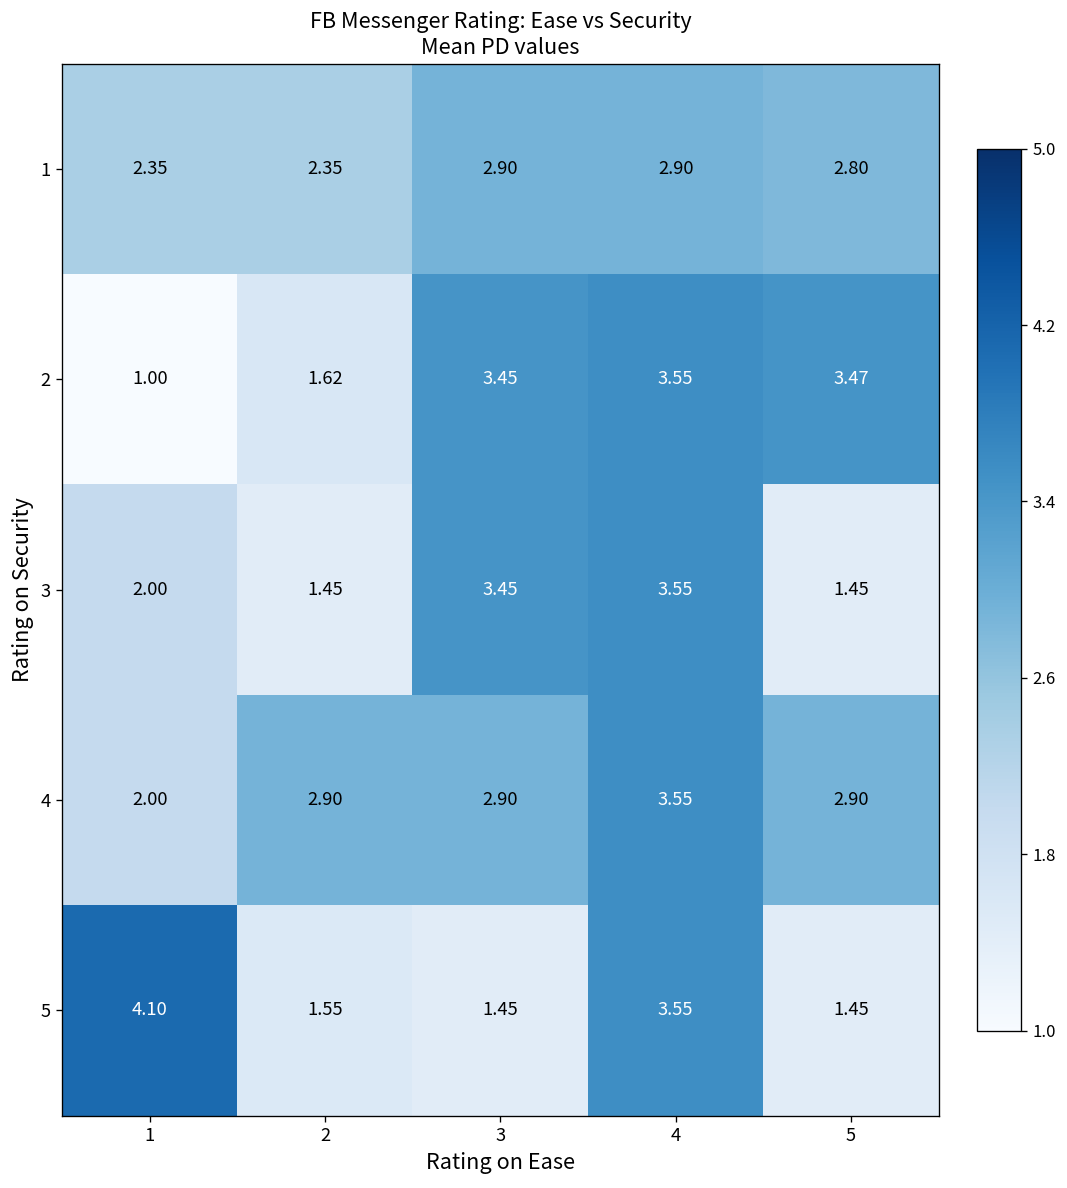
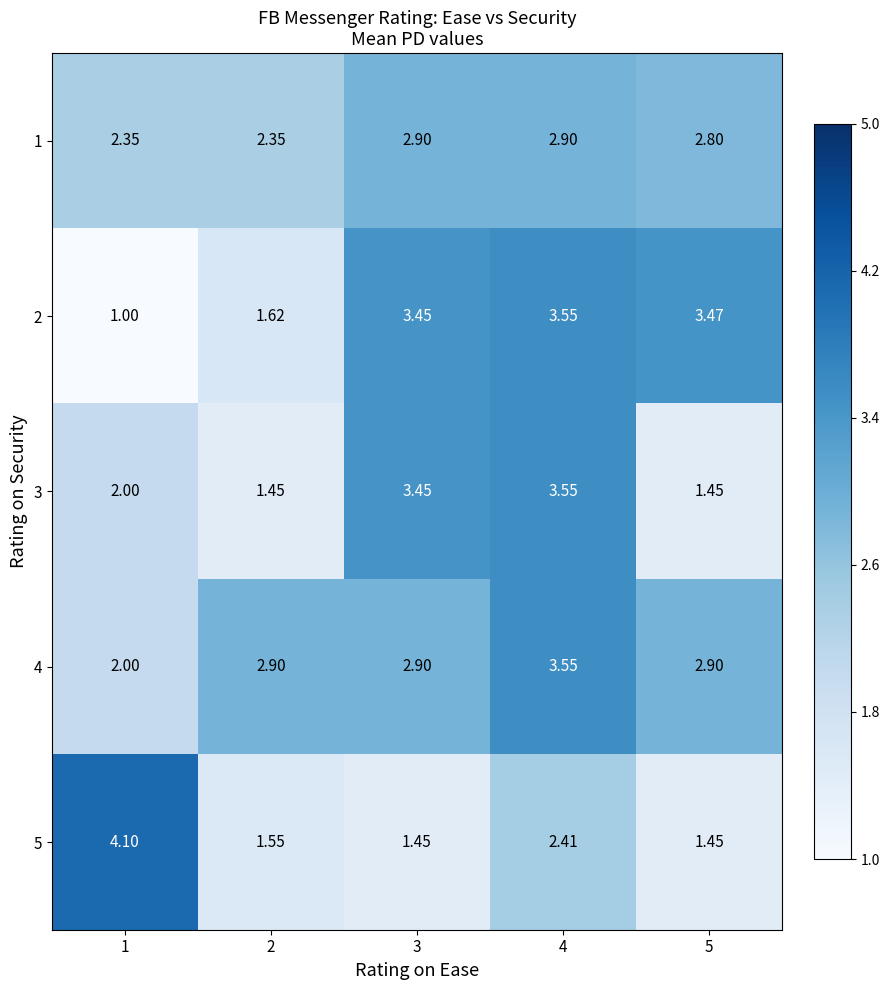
  {
    "1": {
      "1": 2.35,
      "2": 2.35,
      "3": 2.90,
      "4": 2.90,
      "5": 2.80
    },
    "2": {
      "1": 1.00,
      "2": 1.62,
      "3": 3.45,
      "4": 3.55,
      "5": 3.47
    },
    "3": {
      "1": 2.00,
      "2": 1.45,
      "3": 3.45,
      "4": 3.55,
      "5": 1.45
    },
    "4": {
      "1": 2.00,
      "2": 2.90,
      "3": 2.90,
      "4": 3.55,
      "5": 2.90
    },
    "5": {
      "1": 4.10,
      "2": 1.55,
      "3": 1.45,
-     "4": 3.55,
+     "4": 2.41,
      "5": 1.45
    }
  }
